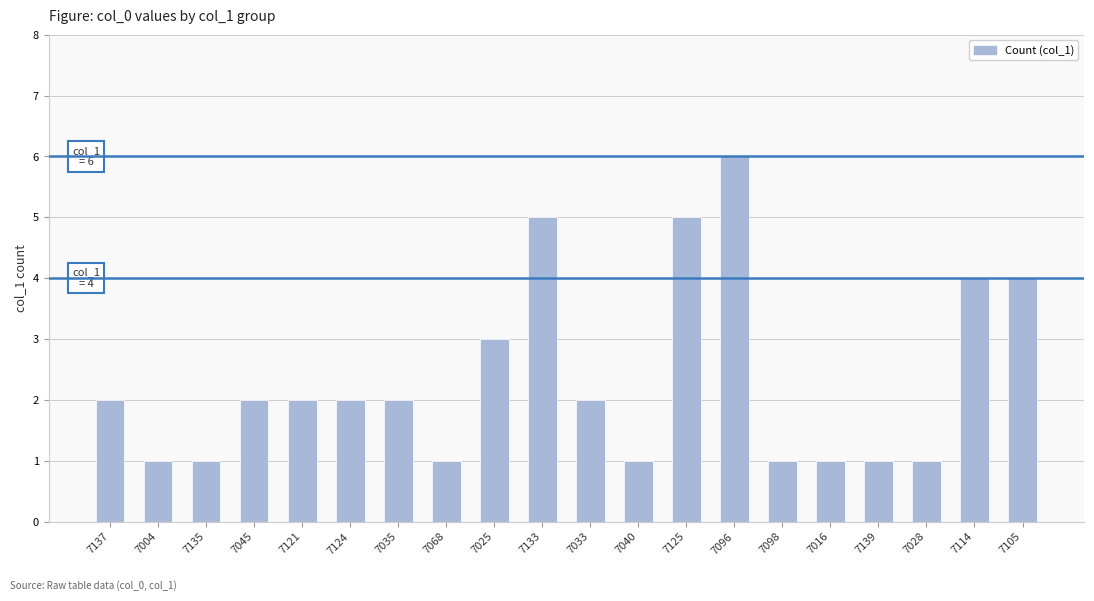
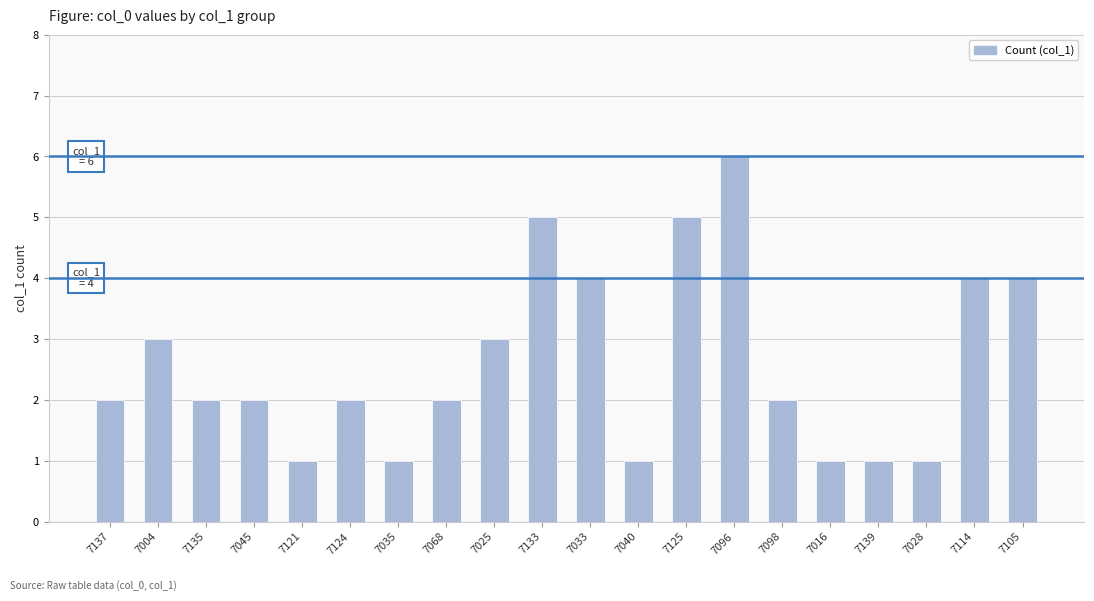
  {
    "7137": 2,
-   "7004": 1,
-   "7135": 1,
+   "7004": 3,
+   "7135": 2,
    "7045": 2,
-   "7121": 2,
+   "7121": 1,
    "7124": 2,
-   "7035": 2,
-   "7068": 1,
+   "7035": 1,
+   "7068": 2,
    "7025": 3,
    "7133": 5,
-   "7033": 2,
+   "7033": 4,
    "7040": 1,
    "7125": 5,
    "7096": 6,
-   "7098": 1,
+   "7098": 2,
    "7016": 1,
    "7139": 1,
    "7028": 1,
    "7114": 4,
    "7105": 4
  }
